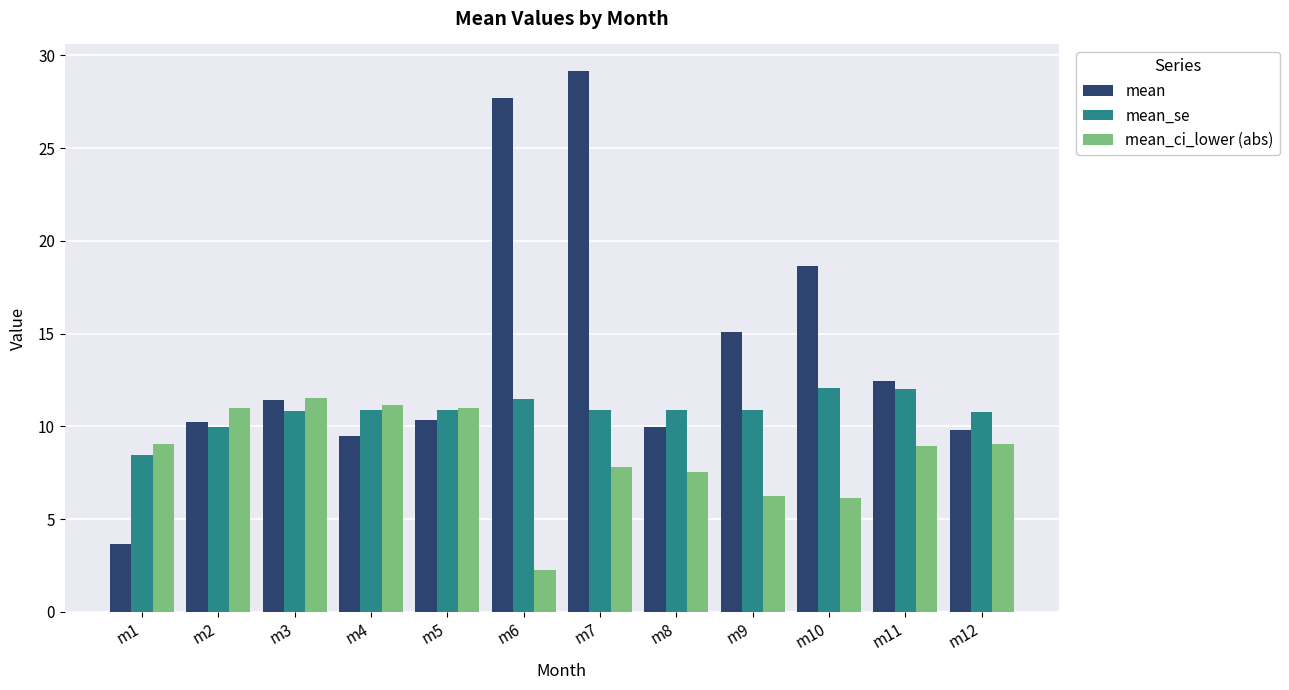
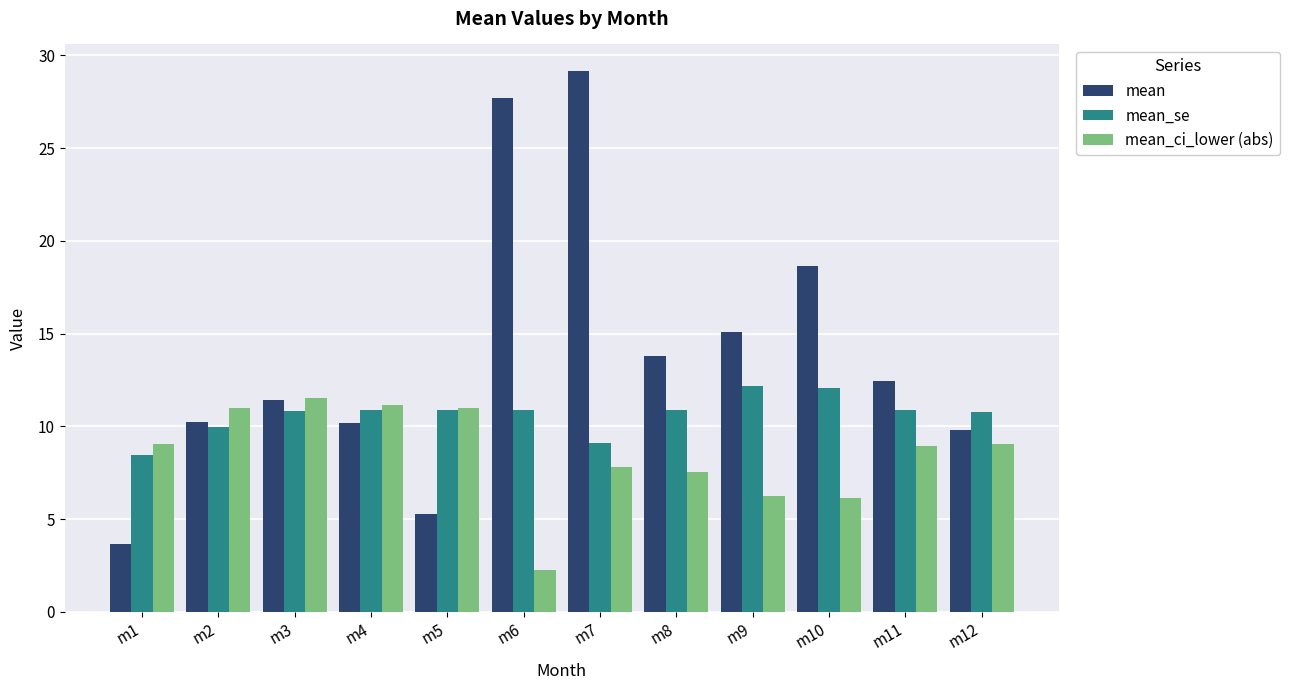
  {
    "mean": {
      "m1": 3.7,
      "m2": 10.2,
      "m3": 11.4,
-     "m4": 9.5,
-     "m5": 10.3,
+     "m4": 10.2,
+     "m5": 5.3,
      "m6": 27.7,
      "m7": 29.1,
-     "m8": 10.0,
+     "m8": 13.8,
      "m9": 15.1,
      "m10": 18.7,
      "m11": 12.4,
      "m12": 9.8
    },
    "mean_se": {
      "m1": 8.5,
      "m2": 10.0,
      "m3": 10.8,
      "m4": 10.9,
      "m5": 10.9,
-     "m6": 11.4,
-     "m7": 10.9,
+     "m6": 10.9,
+     "m7": 9.1,
      "m8": 10.9,
-     "m9": 10.9,
+     "m9": 12.2,
      "m10": 12.1,
-     "m11": 12.0,
+     "m11": 10.9,
      "m12": 10.8
    },
    "mean_ci_lower (abs)": {
      "m1": 9.0,
      "m2": 11.0,
      "m3": 11.5,
      "m4": 11.2,
      "m5": 11.0,
      "m6": 2.2,
      "m7": 7.8,
      "m8": 7.6,
      "m9": 6.2,
      "m10": 6.2,
      "m11": 8.9,
      "m12": 9.0
    }
  }
